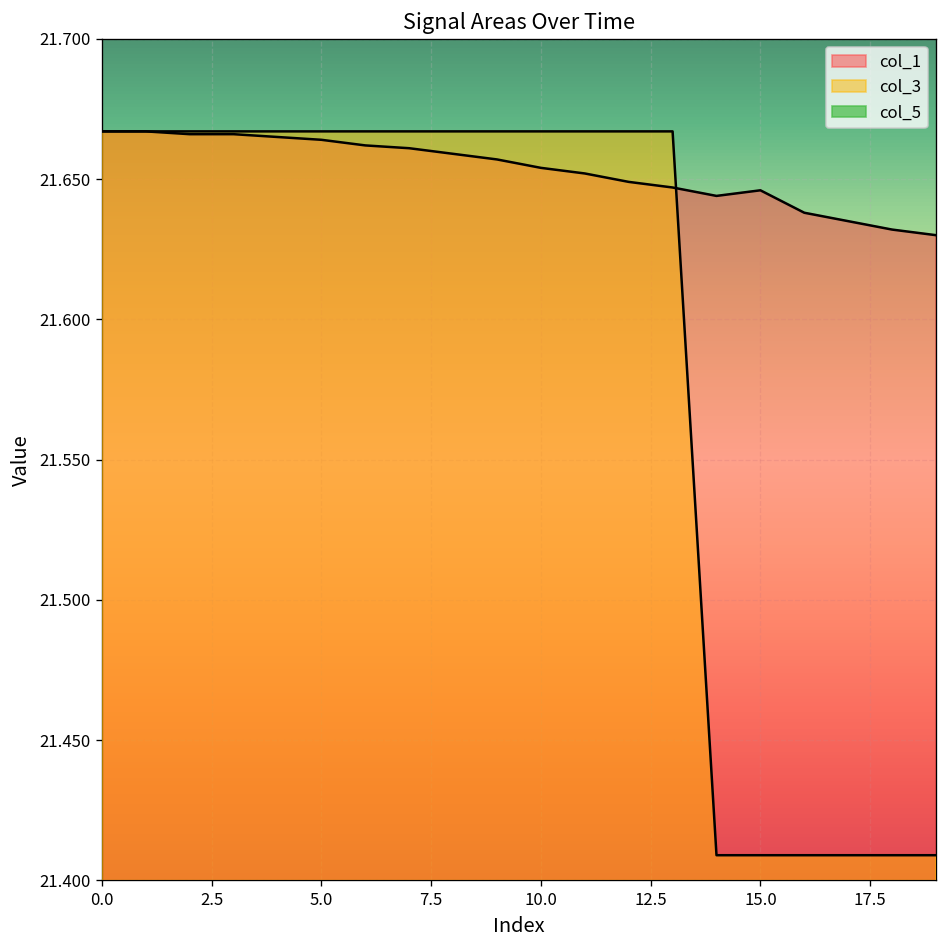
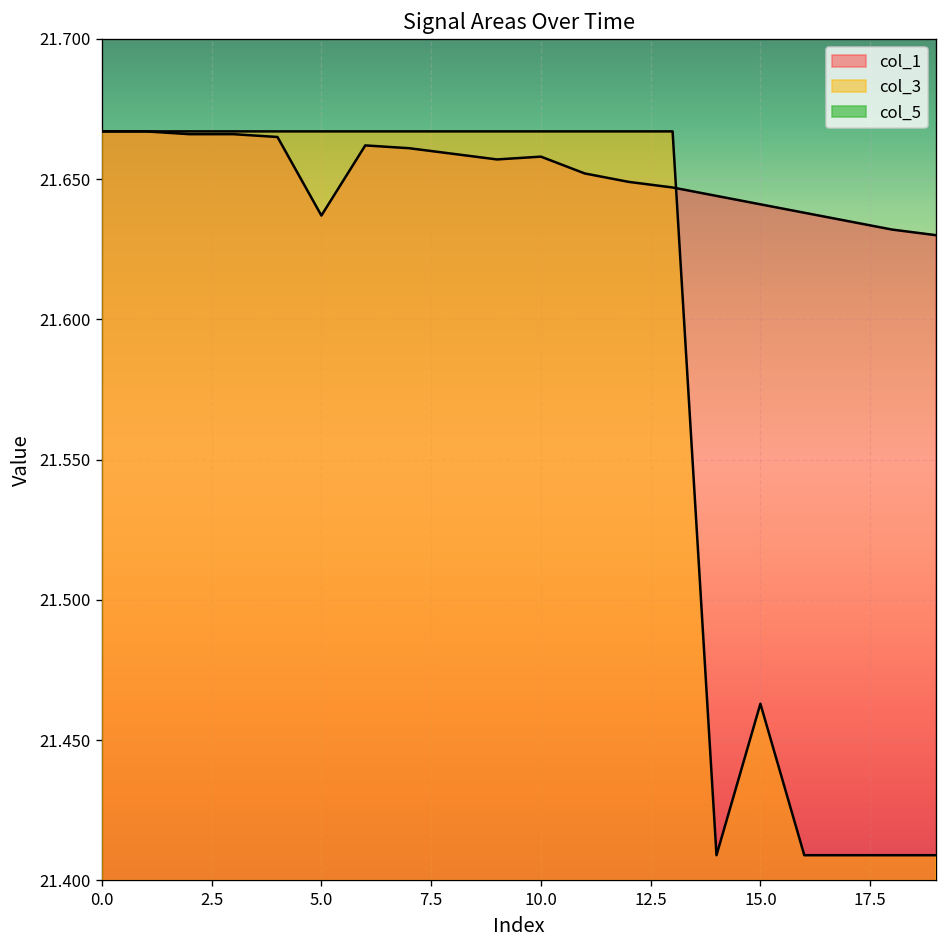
  {
    "col_1": {
-     "5.0": 21.664,
-     "10.0": 21.654,
-     "15.0": 21.646
+     "5.0": 21.637,
+     "10.0": 21.658,
+     "15.0": 21.641
    },
    "col_3": {
      "5.0": 21.667,
      "10.0": 21.667,
-     "15.0": 21.409
+     "15.0": 21.463
    }
  }
